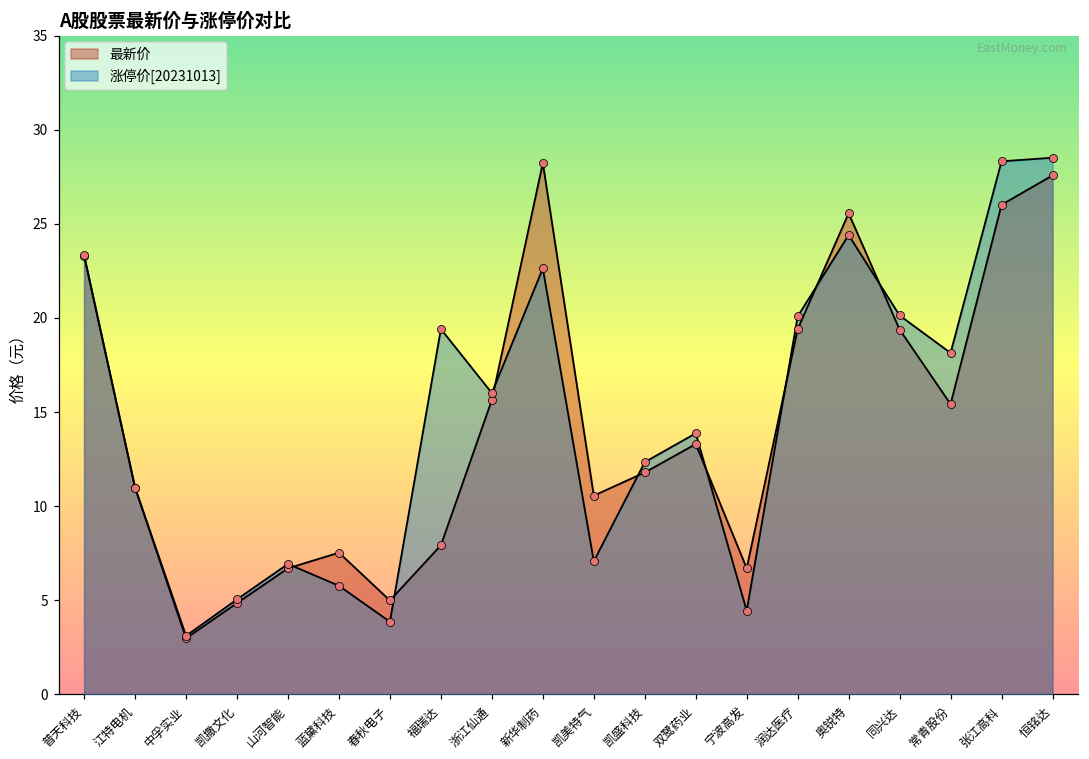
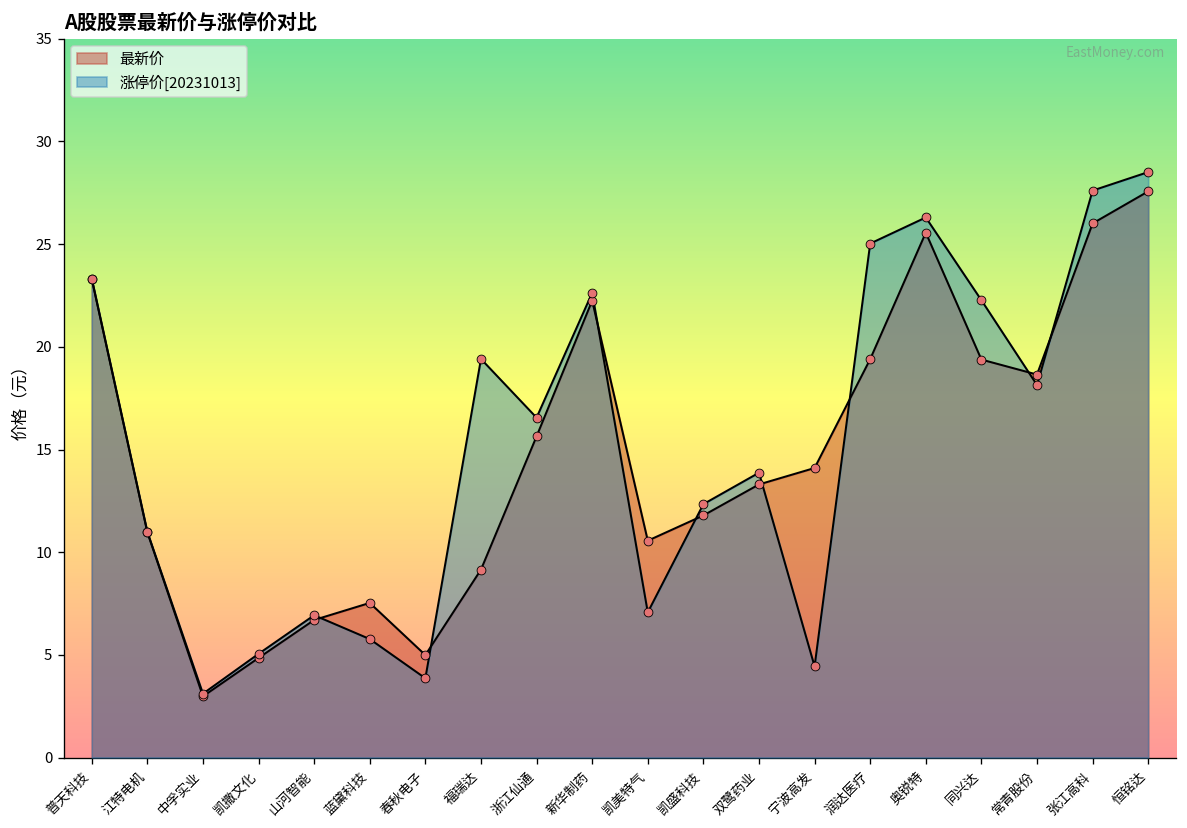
  {
    "最新价": {
      "凯撒文化": 4.9,
      "山河智能": 6.7,
      "蓝黛科技": 7.5,
      "春秋电子": 5.0,
-     "福瑞达": 7.9,
+     "福瑞达": 9.2,
      "浙江仙通": 15.6,
-     "新华制药": 28.2,
+     "新华制药": 22.3,
      "凯美特气": 10.6,
      "凯盛科技": 11.8,
      "双鹭药业": 13.3,
-     "宁波高发": 6.7,
+     "宁波高发": 14.1,
      "润达医疗": 19.4,
      "奥锐特": 25.6,
      "同兴达": 19.4,
-     "常青股份": 15.4,
+     "常青股份": 18.7,
      "张江高科": 26.0,
      "恒铭达": 27.6
    },
    "涨停价[20231013]": {
      "凯撒文化": 5.1,
      "山河智能": 6.9,
      "蓝黛科技": 5.8,
      "春秋电子": 3.9,
      "福瑞达": 19.4,
-     "浙江仙通": 16.0,
+     "浙江仙通": 16.6,
      "新华制药": 22.6,
      "凯美特气": 7.1,
      "凯盛科技": 12.3,
      "双鹭药业": 13.9,
      "宁波高发": 4.4,
-     "润达医疗": 20.1,
-     "奥锐特": 24.4,
-     "同兴达": 20.1,
+     "润达医疗": 25.0,
+     "奥锐特": 26.3,
+     "同兴达": 22.3,
      "常青股份": 18.1,
-     "张江高科": 28.3,
+     "张江高科": 27.6,
      "恒铭达": 28.5
    }
  }
